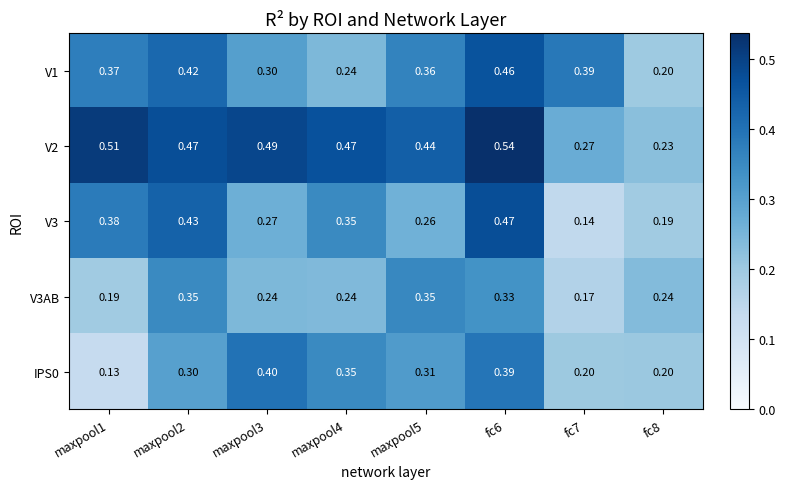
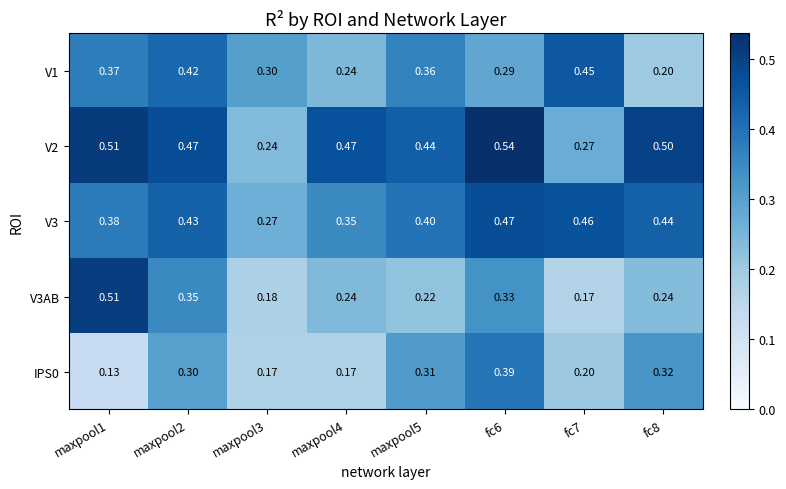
  {
    "V1": {
      "maxpool1": 0.37,
      "maxpool2": 0.42,
      "maxpool3": 0.30,
      "maxpool4": 0.24,
      "maxpool5": 0.36,
-     "fc6": 0.46,
-     "fc7": 0.39,
+     "fc6": 0.29,
+     "fc7": 0.45,
      "fc8": 0.20
    },
    "V2": {
      "maxpool1": 0.51,
      "maxpool2": 0.47,
-     "maxpool3": 0.49,
+     "maxpool3": 0.24,
      "maxpool4": 0.47,
      "maxpool5": 0.44,
      "fc6": 0.54,
      "fc7": 0.27,
-     "fc8": 0.23
+     "fc8": 0.50
    },
    "V3": {
      "maxpool1": 0.38,
      "maxpool2": 0.43,
      "maxpool3": 0.27,
      "maxpool4": 0.35,
-     "maxpool5": 0.26,
+     "maxpool5": 0.40,
      "fc6": 0.47,
-     "fc7": 0.14,
-     "fc8": 0.19
+     "fc7": 0.46,
+     "fc8": 0.44
    },
    "V3AB": {
-     "maxpool1": 0.19,
+     "maxpool1": 0.51,
      "maxpool2": 0.35,
-     "maxpool3": 0.24,
+     "maxpool3": 0.18,
      "maxpool4": 0.24,
-     "maxpool5": 0.35,
+     "maxpool5": 0.22,
      "fc6": 0.33,
      "fc7": 0.17,
      "fc8": 0.24
    },
    "IPS0": {
      "maxpool1": 0.13,
      "maxpool2": 0.30,
-     "maxpool3": 0.40,
-     "maxpool4": 0.35,
+     "maxpool3": 0.17,
+     "maxpool4": 0.17,
      "maxpool5": 0.31,
      "fc6": 0.39,
      "fc7": 0.20,
-     "fc8": 0.20
+     "fc8": 0.32
    }
  }
